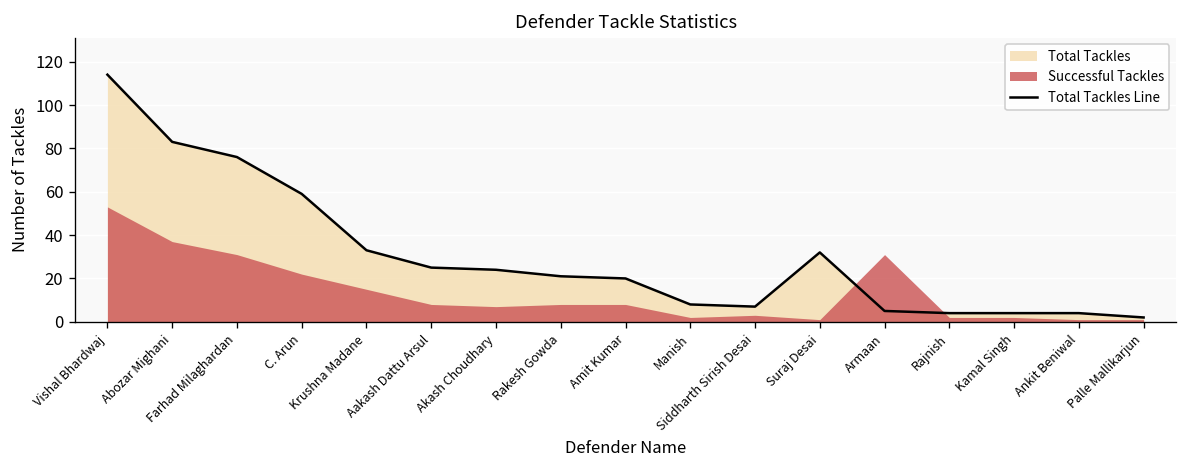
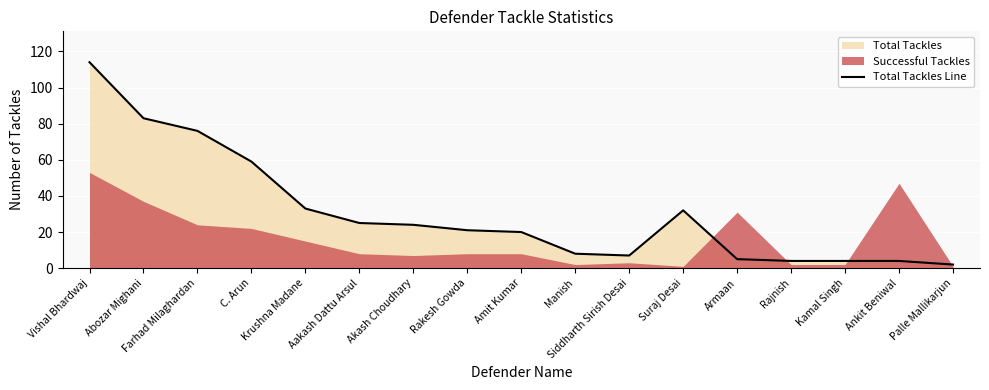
  {
    "Total Tackles": {
      "Vishal Bhardwaj": 114,
      "Abozar Mighani": 83,
      "Farhad Milaghardan": 76,
      "C. Arun": 59,
      "Krushna Madane": 33,
      "Aakash Dattu Arsul": 25,
      "Akash Choudhary": 24,
      "Rakesh Gowda": 21,
      "Amit Kumar": 20,
      "Manish": 8,
      "Siddharth Sirish Desai": 7,
      "Suraj Desai": 32,
      "Armaan": 5,
      "Rajnish": 4,
      "Kamal Singh": 4,
      "Ankit Beniwal": 4
    },
    "Successful Tackles": {
      "Vishal Bhardwaj": 53,
      "Abozar Mighani": 37,
-     "Farhad Milaghardan": 31,
+     "Farhad Milaghardan": 24,
      "C. Arun": 22,
      "Krushna Madane": 15,
      "Aakash Dattu Arsul": 8,
      "Akash Choudhary": 7,
      "Rakesh Gowda": 8,
      "Amit Kumar": 8,
      "Manish": 2,
      "Siddharth Sirish Desai": 3,
      "Armaan": 31,
      "Rajnish": 2,
      "Kamal Singh": 2,
-     "Ankit Beniwal": 1
+     "Ankit Beniwal": 47
    }
  }
